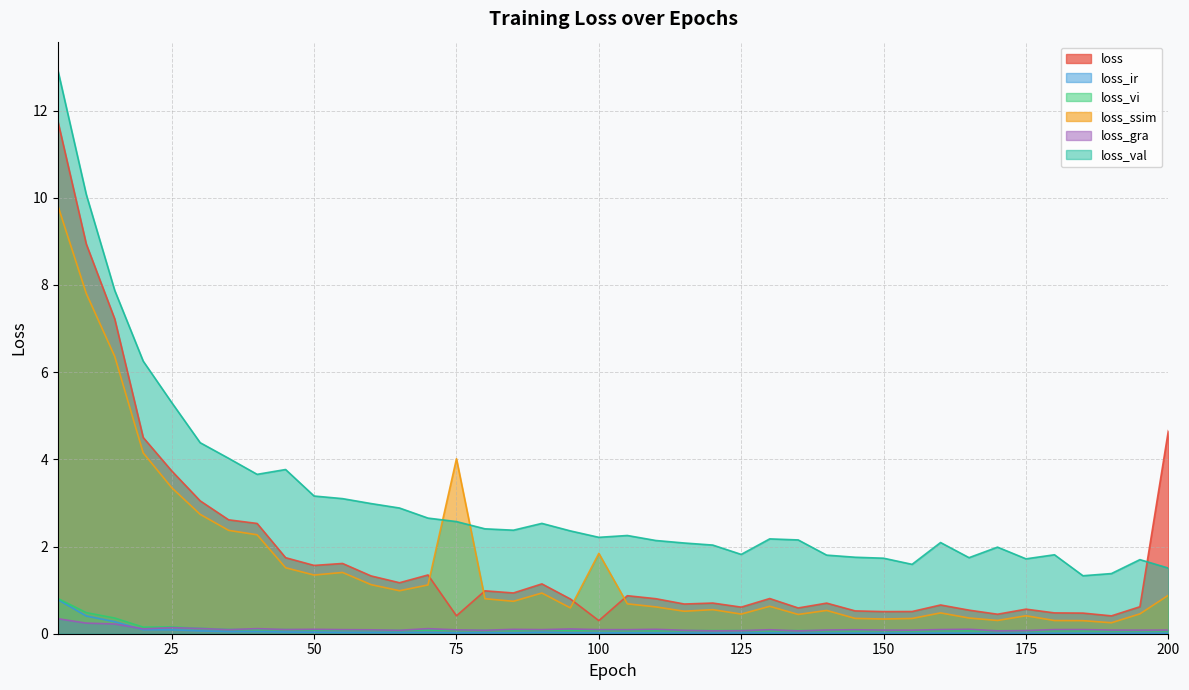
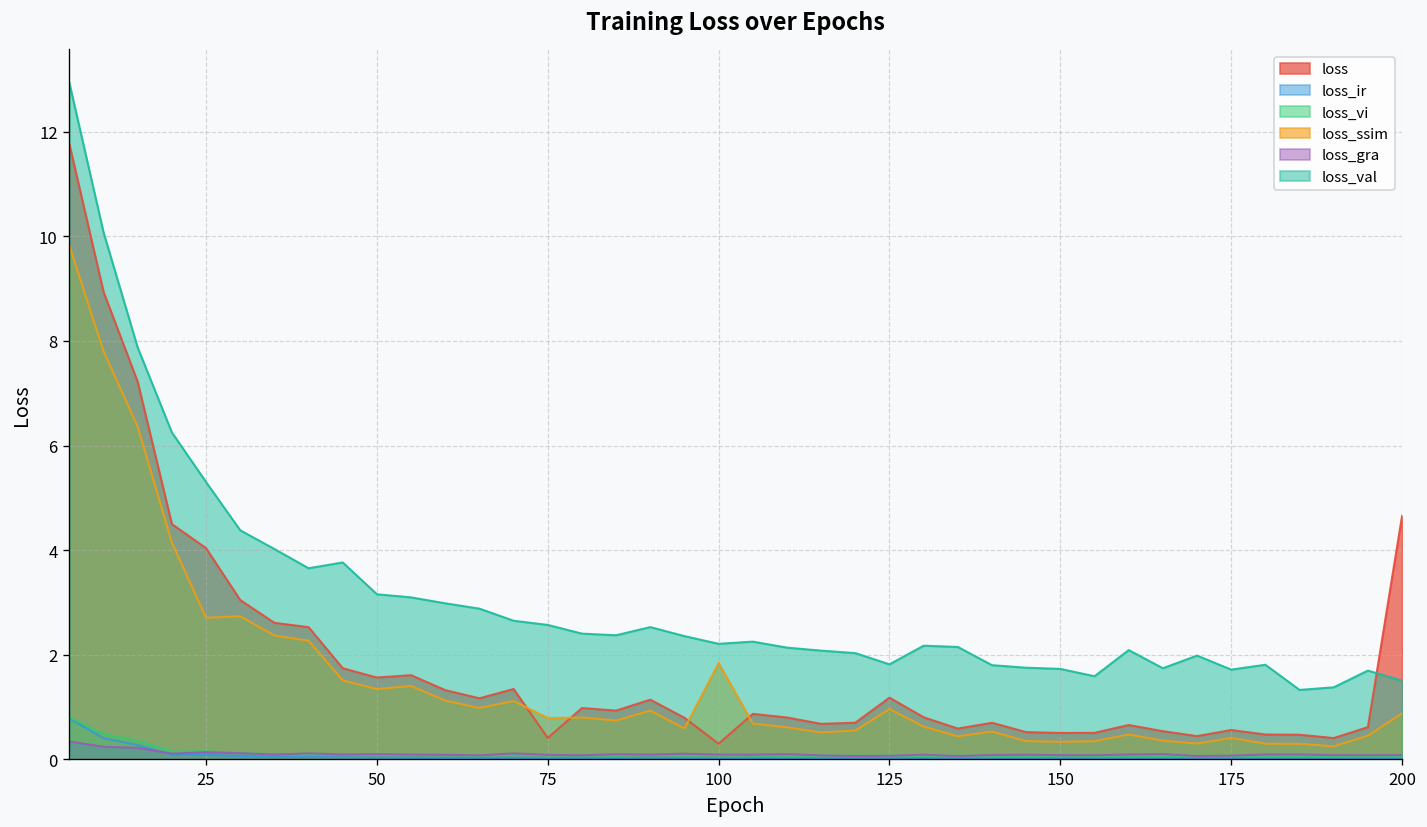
  {
    "loss": {
-     "25": 3.7,
+     "25": 4.0,
      "50": 1.6,
      "75": 0.4,
      "100": 0.3,
-     "125": 0.6,
+     "125": 1.2,
      "150": 0.5,
      "175": 0.6,
      "200": 4.7
    },
    "loss_ssim": {
-     "25": 3.4,
+     "25": 2.7,
      "50": 1.3,
-     "75": 4.0,
+     "75": 0.8,
      "100": 1.8,
-     "125": 0.5,
+     "125": 1.0,
      "150": 0.3,
      "175": 0.4,
      "200": 0.9
    }
  }
